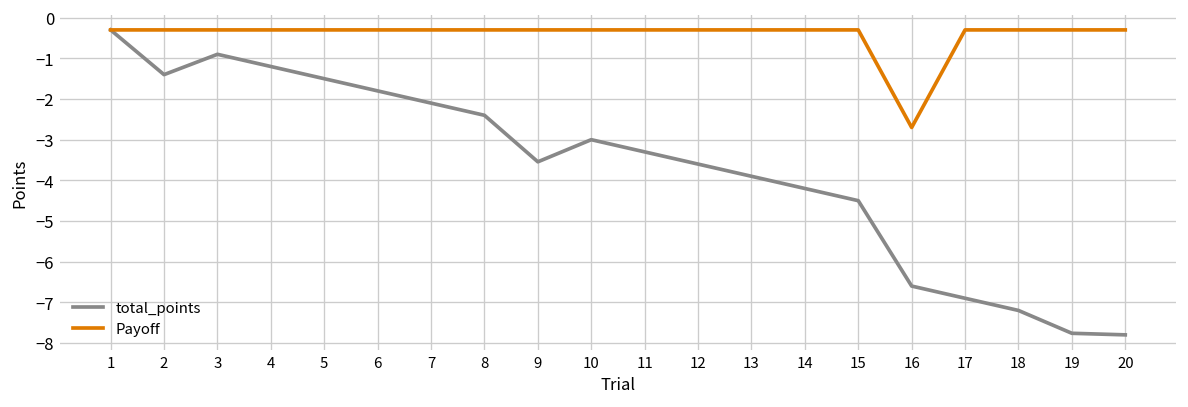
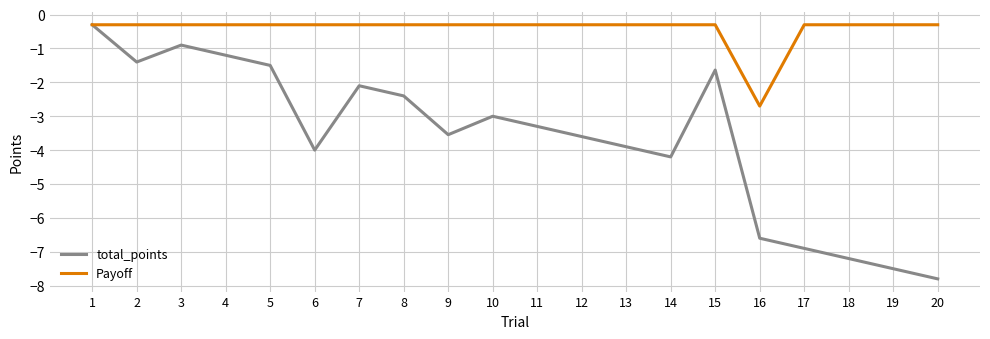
  {
    "total_points": {
      "2": -1.4,
      "3": -0.9,
      "4": -1.2,
      "5": -1.5,
-     "6": -1.8,
+     "6": -4.0,
      "7": -2.1,
      "8": -2.4,
      "9": -3.5,
      "10": -3.0,
      "11": -3.3,
      "12": -3.6,
      "13": -3.9,
      "14": -4.2,
-     "15": -4.5,
+     "15": -1.6,
      "16": -6.6,
      "17": -6.9,
      "18": -7.2,
-     "19": -7.8,
+     "19": -7.5,
      "20": -7.8
    },
    "Payoff": {
      "2": -0.3,
      "3": -0.3,
      "4": -0.3,
      "5": -0.3,
      "6": -0.3,
      "7": -0.3,
      "8": -0.3,
      "9": -0.3,
      "10": -0.3,
      "11": -0.3,
      "12": -0.3,
      "13": -0.3,
      "14": -0.3,
      "15": -0.3,
      "16": -2.7,
      "17": -0.3,
      "18": -0.3,
      "19": -0.3,
      "20": -0.3
    }
  }
